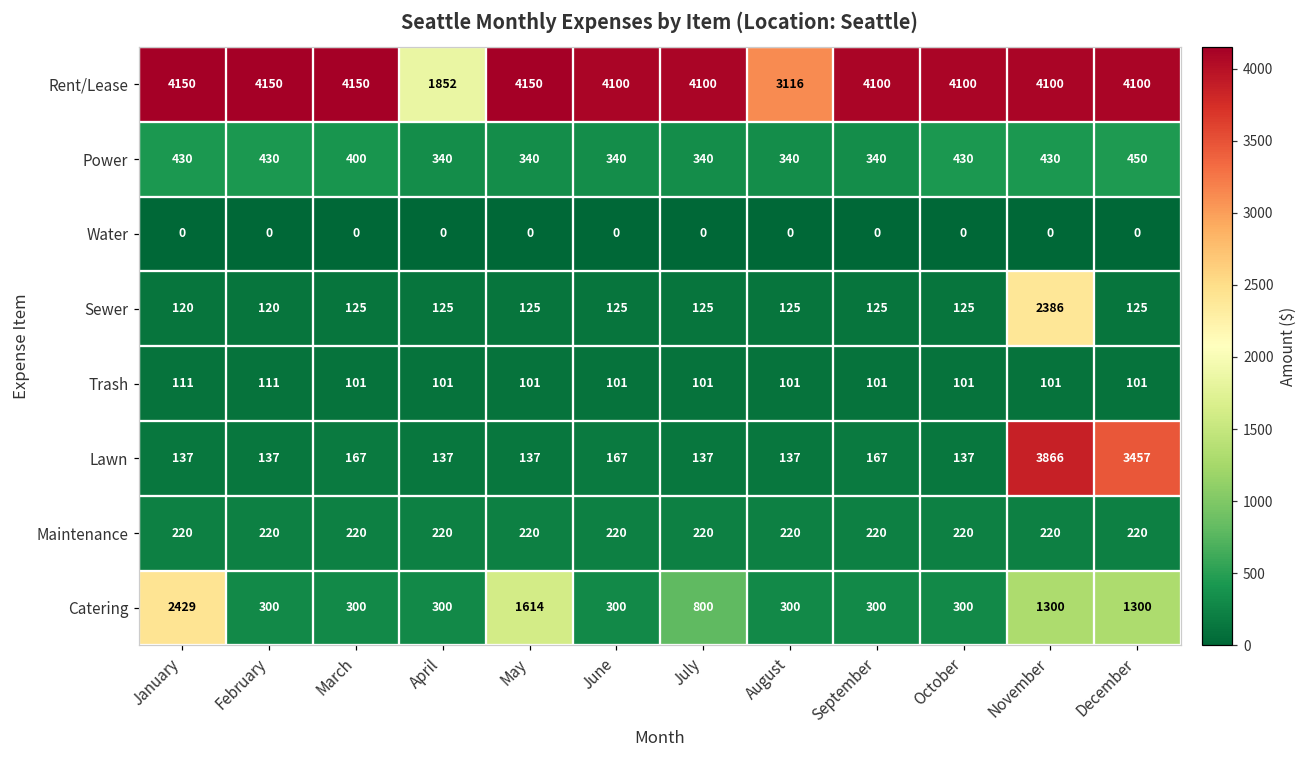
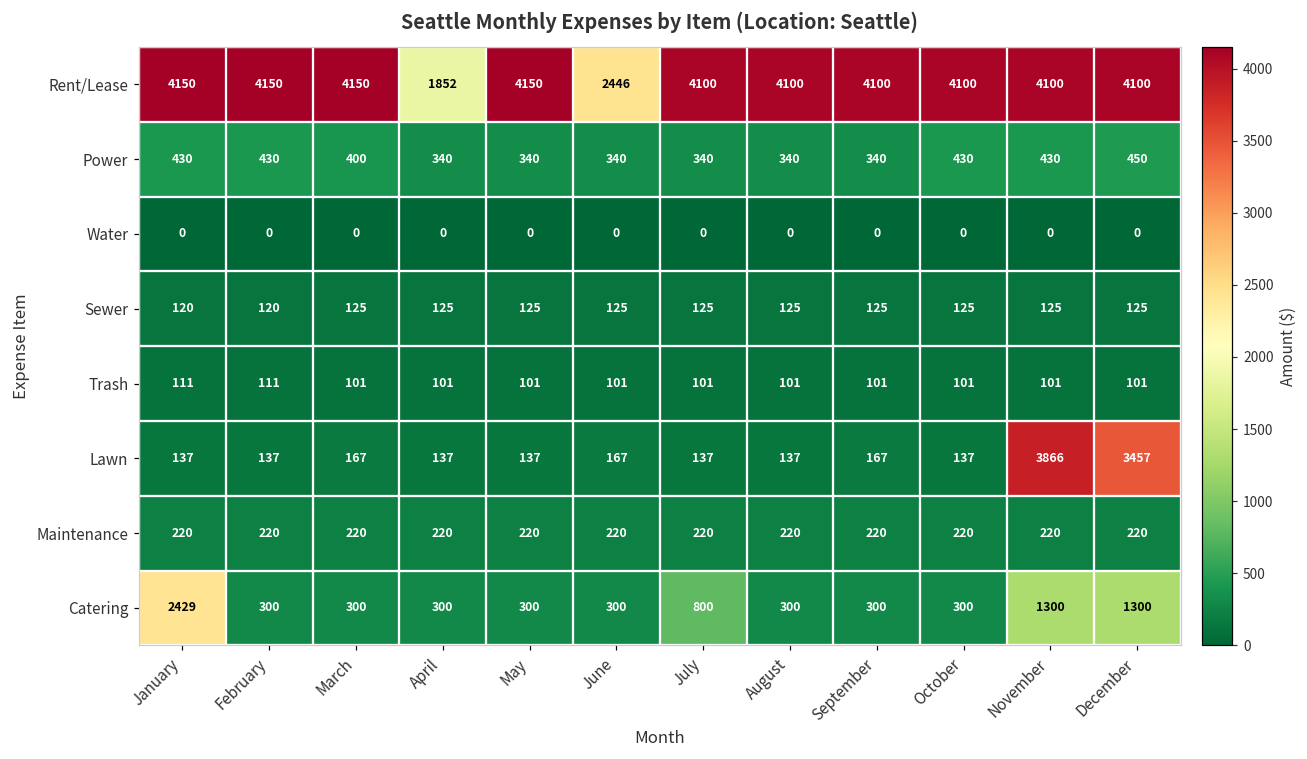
  {
    "Rent/Lease": {
      "January": 4150,
      "February": 4150,
      "March": 4150,
      "April": 1852,
      "May": 4150,
-     "June": 4100,
+     "June": 2446,
      "July": 4100,
-     "August": 3116,
+     "August": 4100,
      "September": 4100,
      "October": 4100,
      "November": 4100,
      "December": 4100
    },
    "Power": {
      "January": 430,
      "February": 430,
      "March": 400,
      "April": 340,
      "May": 340,
      "June": 340,
      "July": 340,
      "August": 340,
      "September": 340,
      "October": 430,
      "November": 430,
      "December": 450
    },
    "Water": {
      "January": 0,
      "February": 0,
      "March": 0,
      "April": 0,
      "May": 0,
      "June": 0,
      "July": 0,
      "August": 0,
      "September": 0,
      "October": 0,
      "November": 0,
      "December": 0
    },
    "Sewer": {
      "January": 120,
      "February": 120,
      "March": 125,
      "April": 125,
      "May": 125,
      "June": 125,
      "July": 125,
      "August": 125,
      "September": 125,
      "October": 125,
-     "November": 2386,
+     "November": 125,
      "December": 125
    },
    "Trash": {
      "January": 111,
      "February": 111,
      "March": 101,
      "April": 101,
      "May": 101,
      "June": 101,
      "July": 101,
      "August": 101,
      "September": 101,
      "October": 101,
      "November": 101,
      "December": 101
    },
    "Lawn": {
      "January": 137,
      "February": 137,
      "March": 167,
      "April": 137,
      "May": 137,
      "June": 167,
      "July": 137,
      "August": 137,
      "September": 167,
      "October": 137,
      "November": 3866,
      "December": 3457
    },
    "Maintenance": {
      "January": 220,
      "February": 220,
      "March": 220,
      "April": 220,
      "May": 220,
      "June": 220,
      "July": 220,
      "August": 220,
      "September": 220,
      "October": 220,
      "November": 220,
      "December": 220
    },
    "Catering": {
      "January": 2429,
      "February": 300,
      "March": 300,
      "April": 300,
-     "May": 1614,
+     "May": 300,
      "June": 300,
      "July": 800,
      "August": 300,
      "September": 300,
      "October": 300,
      "November": 1300,
      "December": 1300
    }
  }
